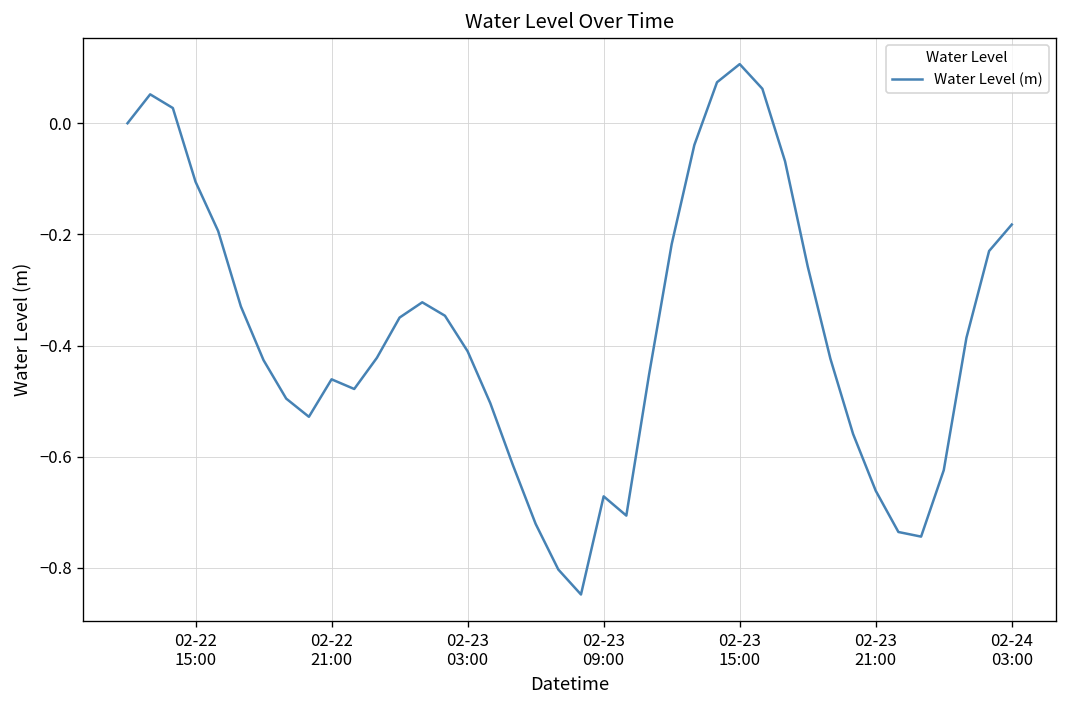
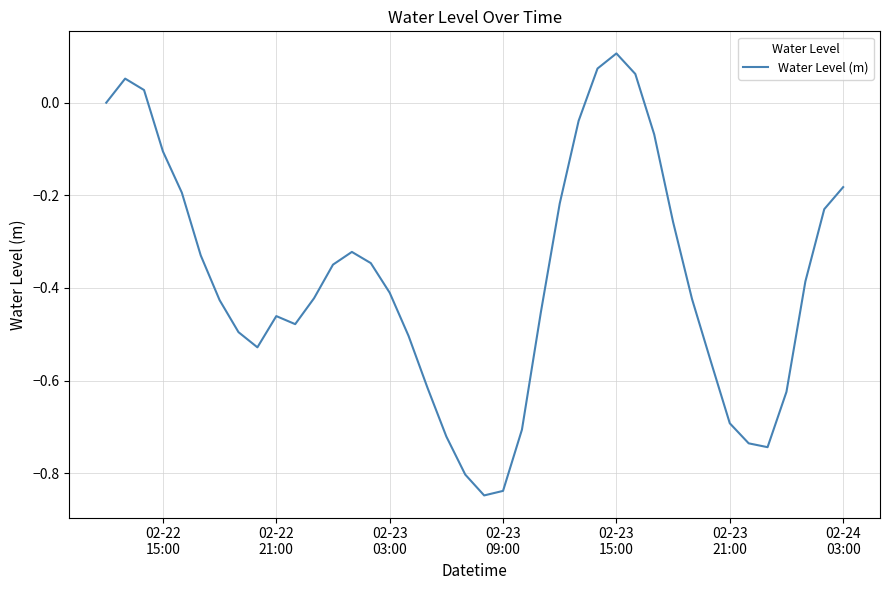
  {
    "02-22 15:00": -0.11,
    "02-22 21:00": -0.46,
    "02-23 03:00": -0.41,
-   "02-23 09:00": -0.67,
+   "02-23 09:00": -0.84,
    "02-23 15:00": 0.11,
-   "02-23 21:00": -0.66,
+   "02-23 21:00": -0.69,
    "02-24 03:00": -0.18
  }
